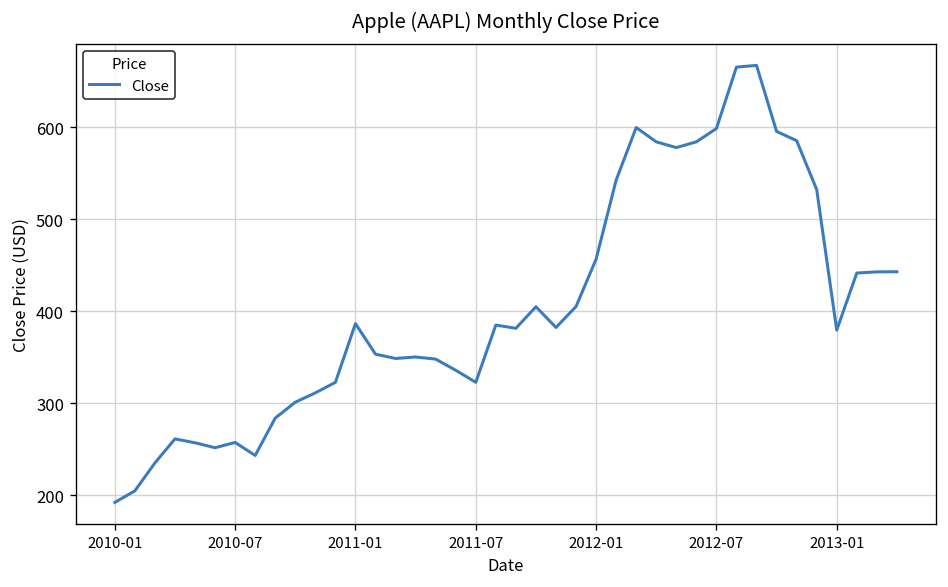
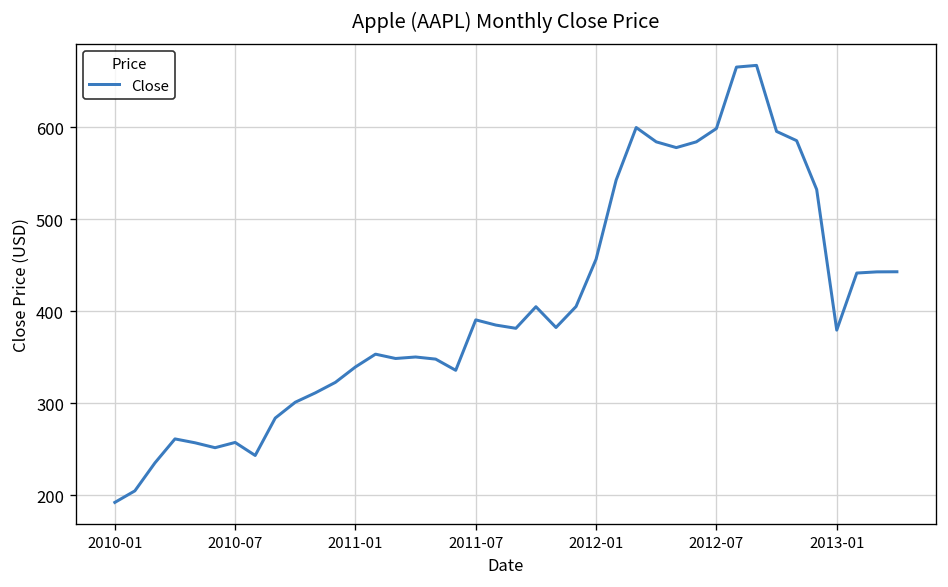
  {
    "2010-01": 190,
    "2010-07": 260,
-   "2011-01": 390,
-   "2011-07": 320,
+   "2011-01": 340,
+   "2011-07": 390,
    "2012-01": 460,
    "2012-07": 600,
    "2013-01": 380
  }
